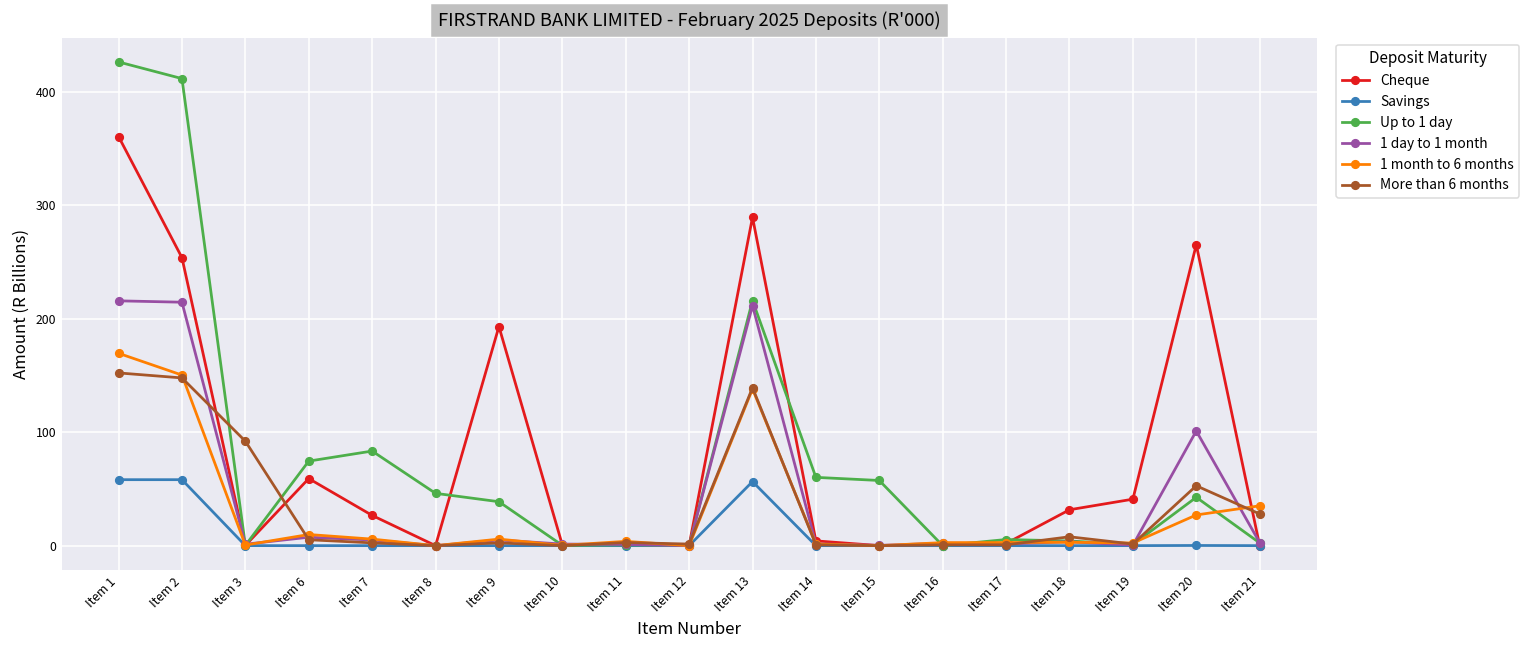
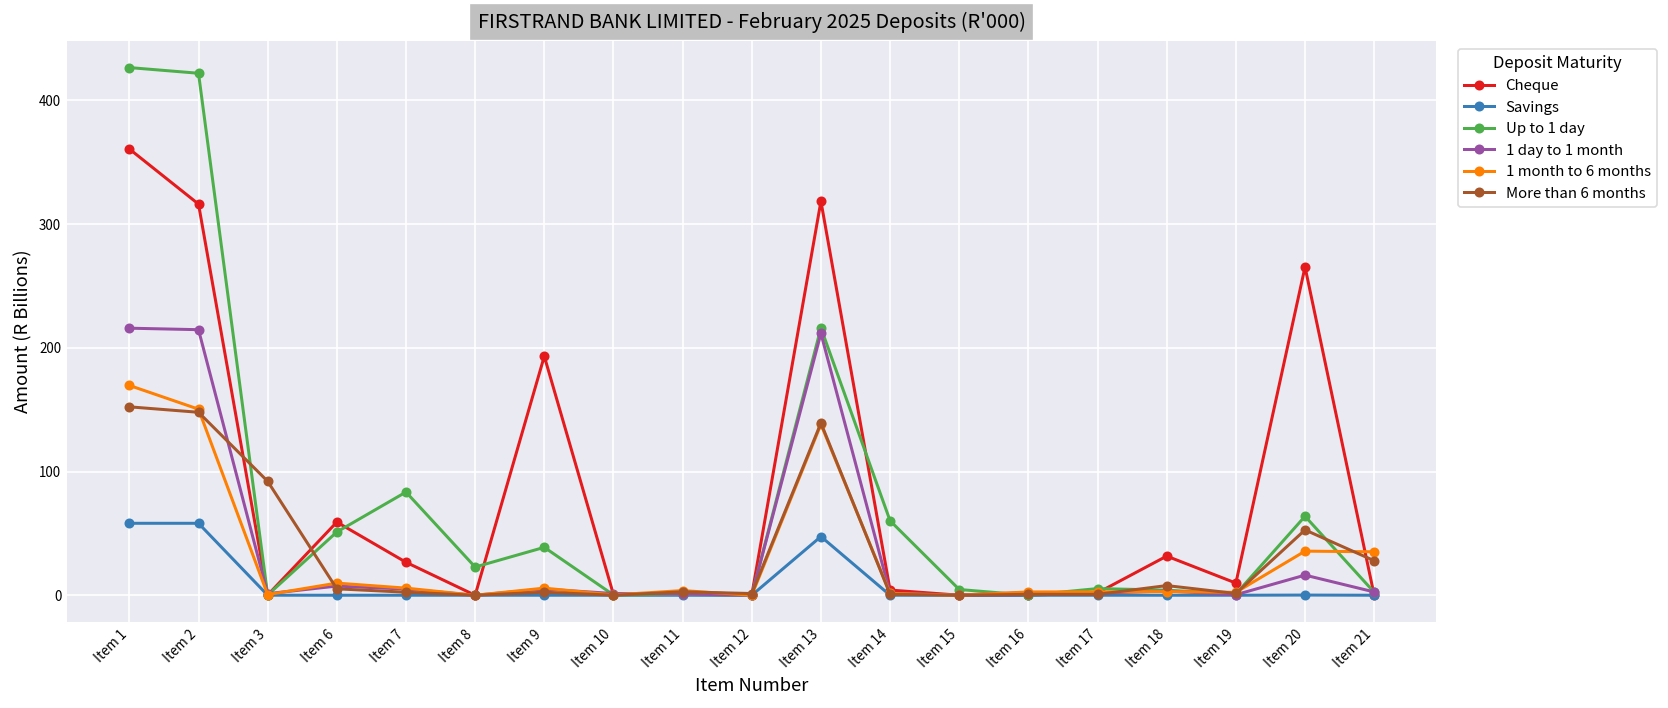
  {
    "Cheque": {
      "Item 1": 361,
-     "Item 2": 254,
+     "Item 2": 316,
      "Item 6": 59,
      "Item 7": 27,
      "Item 9": 193,
-     "Item 13": 290,
+     "Item 13": 319,
      "Item 14": 4,
      "Item 18": 32,
-     "Item 19": 41,
+     "Item 19": 10,
      "Item 20": 265
    },
    "Savings": {
      "Item 1": 58,
      "Item 2": 58,
      "Item 6": 0,
-     "Item 13": 56,
+     "Item 13": 47,
      "Item 18": 0,
      "Item 20": 0
    },
    "Up to 1 day": {
      "Item 1": 427,
-     "Item 2": 412,
-     "Item 6": 75,
+     "Item 2": 422,
+     "Item 6": 51,
      "Item 7": 83,
-     "Item 8": 46,
+     "Item 8": 23,
      "Item 9": 39,
      "Item 13": 216,
      "Item 14": 60,
-     "Item 15": 57,
+     "Item 15": 5,
      "Item 17": 5,
-     "Item 20": 43
+     "Item 20": 64
    },
    "1 day to 1 month": {
      "Item 1": 216,
      "Item 2": 215,
      "Item 13": 212,
-     "Item 20": 101
+     "Item 20": 16
    },
    "1 month to 6 months": {
      "Item 1": 170,
      "Item 2": 150,
-     "Item 20": 27,
+     "Item 20": 36,
      "Item 21": 35
    },
    "More than 6 months": {
      "Item 1": 152,
      "Item 2": 148,
      "Item 3": 92,
      "Item 18": 8,
      "Item 20": 53,
      "Item 21": 28
    }
  }
